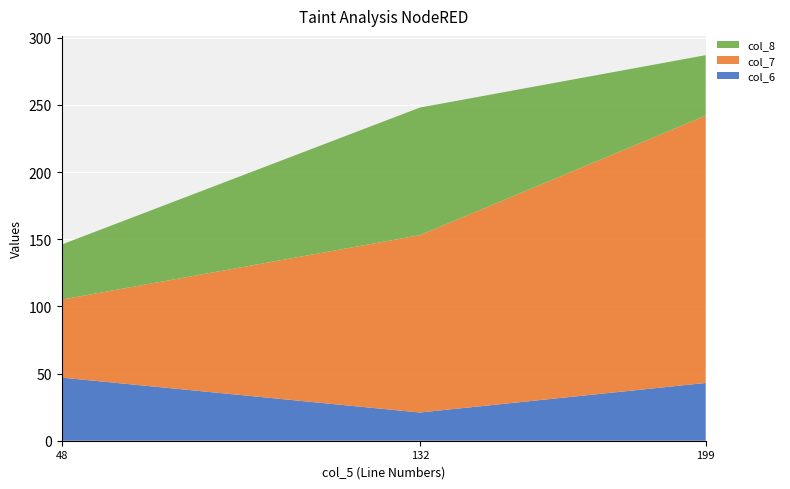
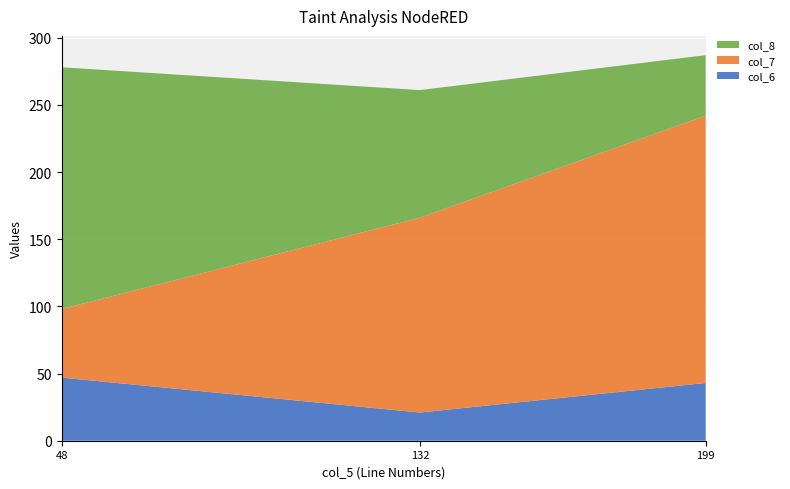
  {
    "col_6": {
      "48": 47,
      "132": 21,
      "199": 43
    },
    "col_7": {
-     "48": 58,
-     "132": 132,
+     "48": 51,
+     "132": 145,
      "199": 199
    },
    "col_8": {
-     "48": 41,
+     "48": 180,
      "132": 95,
      "199": 45
    }
  }
